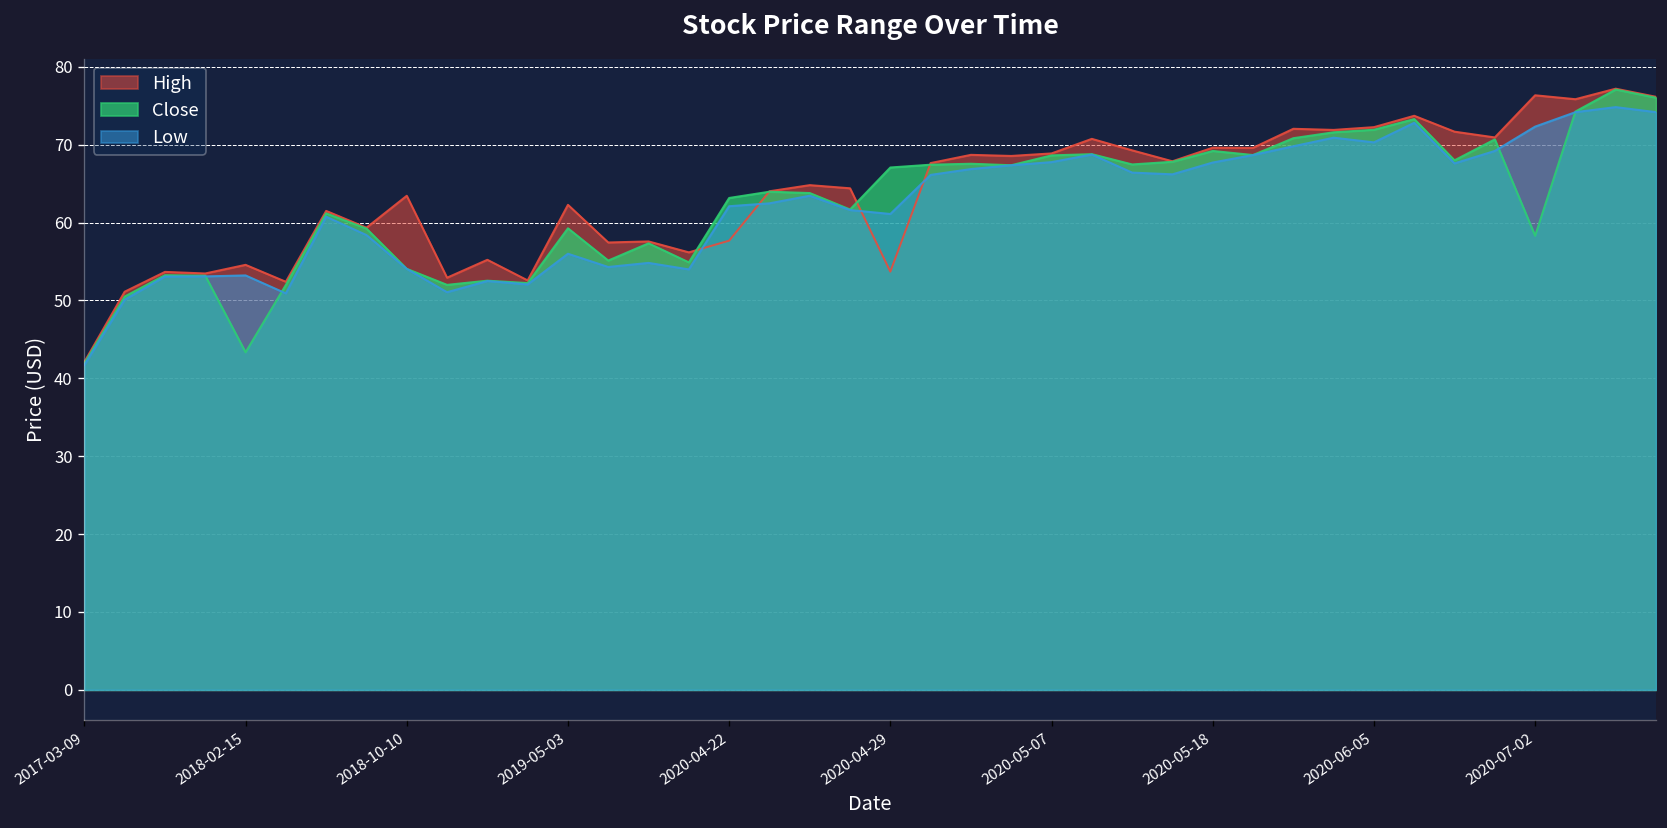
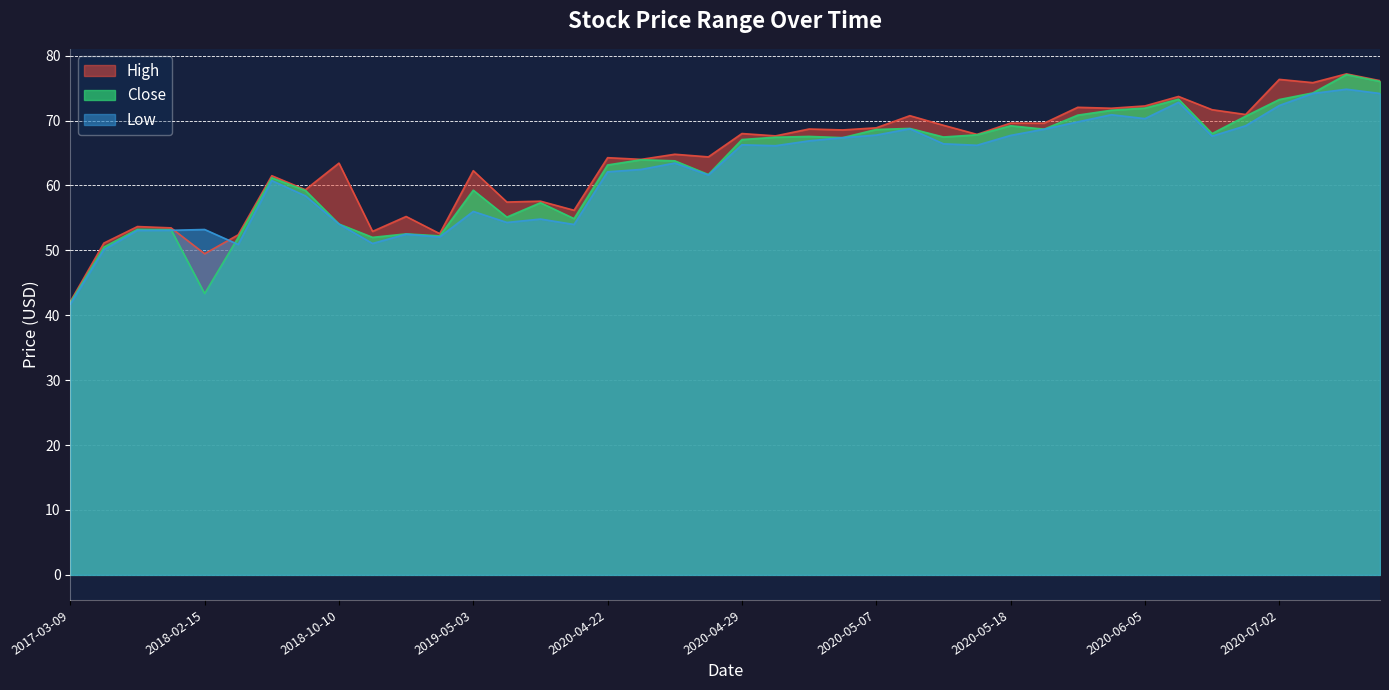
  {
    "High": {
-     "2018-02-15": 55,
+     "2018-02-15": 49,
      "2018-10-10": 63,
      "2019-05-03": 62,
-     "2020-04-22": 58,
-     "2020-04-29": 54,
+     "2020-04-22": 64,
+     "2020-04-29": 68,
      "2020-05-18": 70,
      "2020-07-02": 76
    },
    "Close": {
      "2018-02-15": 43,
      "2019-05-03": 59,
      "2020-04-22": 63,
      "2020-04-29": 67,
      "2020-05-18": 69,
-     "2020-07-02": 58
+     "2020-07-02": 73
    },
    "Low": {
      "2018-02-15": 53,
      "2019-05-03": 56,
      "2020-04-22": 62,
-     "2020-04-29": 61,
+     "2020-04-29": 66,
      "2020-05-07": 68,
      "2020-05-18": 68,
      "2020-06-05": 70,
      "2020-07-02": 72
    }
  }
